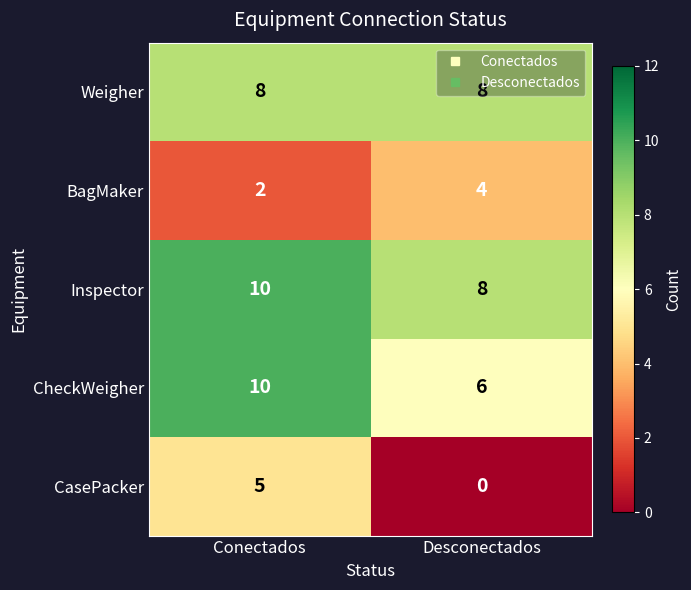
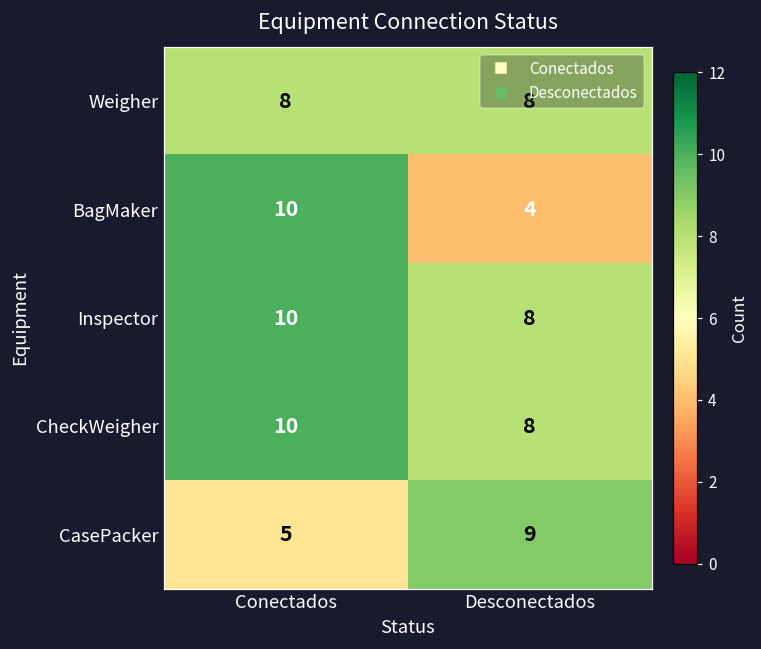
  {
    "Weigher": {
      "Conectados": 8
    },
    "BagMaker": {
-     "Conectados": 2,
+     "Conectados": 10,
      "Desconectados": 4
    },
    "Inspector": {
      "Conectados": 10,
      "Desconectados": 8
    },
    "CheckWeigher": {
      "Conectados": 10,
-     "Desconectados": 6
+     "Desconectados": 8
    },
    "CasePacker": {
      "Conectados": 5,
-     "Desconectados": 0
+     "Desconectados": 9
    }
  }
